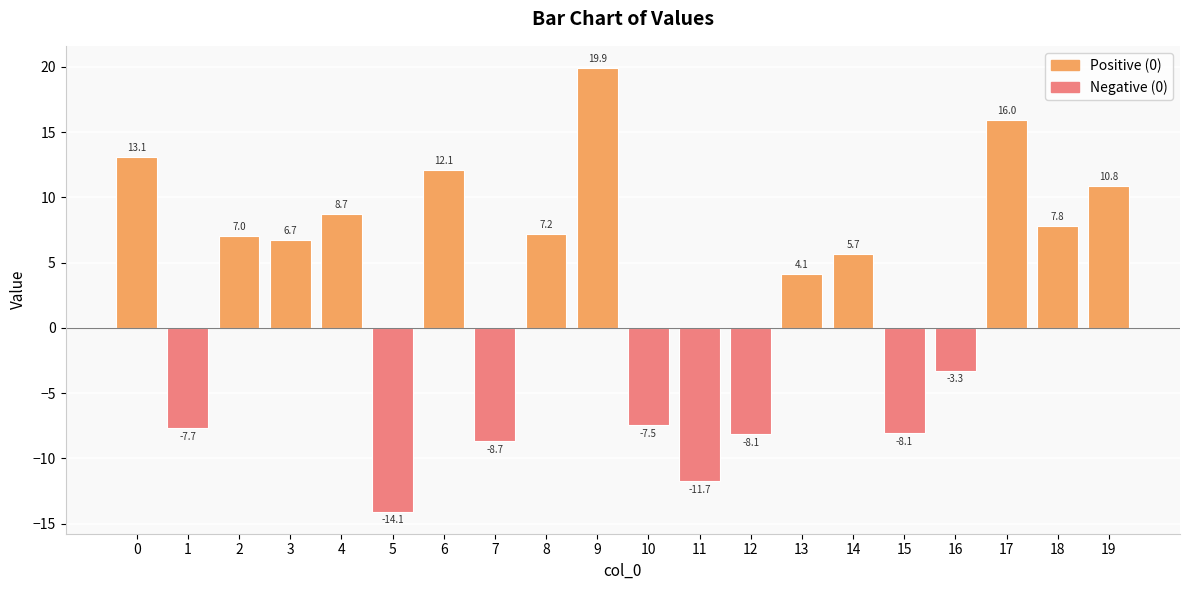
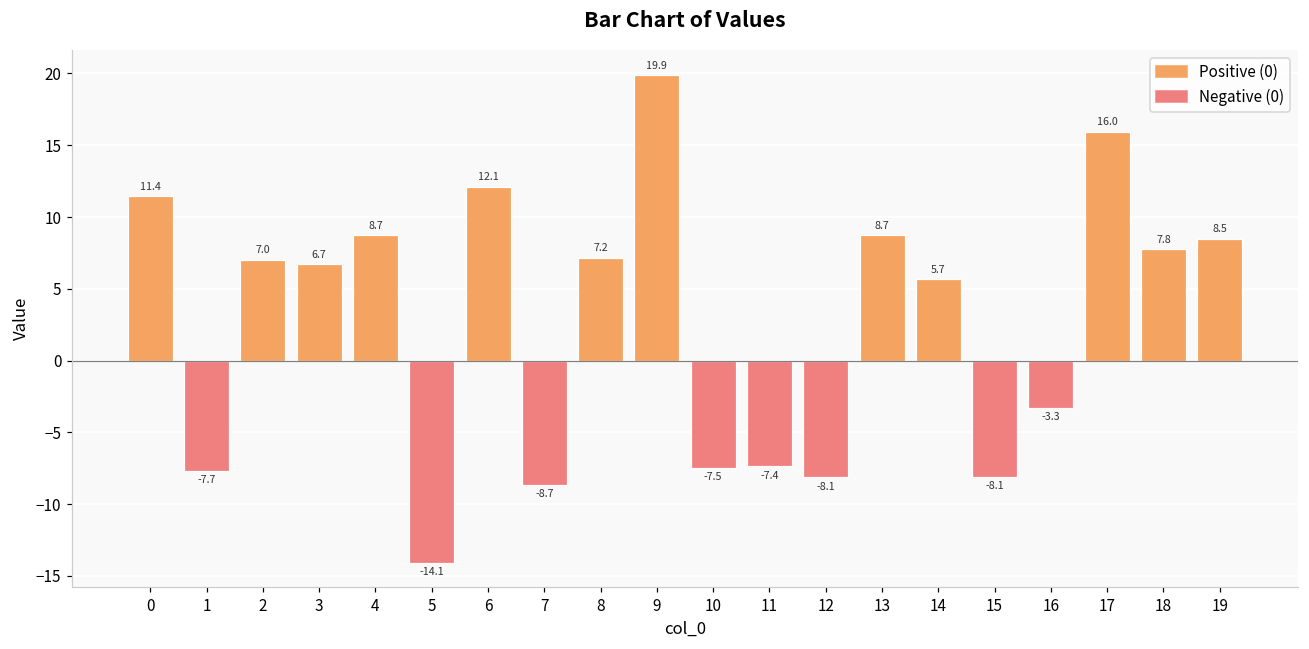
  {
-   "0": 13.1,
+   "0": 11.4,
    "1": -7.7,
    "2": 7.0,
    "3": 6.7,
    "4": 8.7,
    "5": -14.1,
    "6": 12.1,
    "7": -8.7,
    "8": 7.2,
    "9": 19.9,
    "10": -7.5,
-   "11": -11.7,
+   "11": -7.4,
    "12": -8.1,
-   "13": 4.1,
+   "13": 8.7,
    "14": 5.7,
    "15": -8.1,
    "16": -3.3,
    "17": 16.0,
    "18": 7.8,
-   "19": 10.8
+   "19": 8.5
  }
